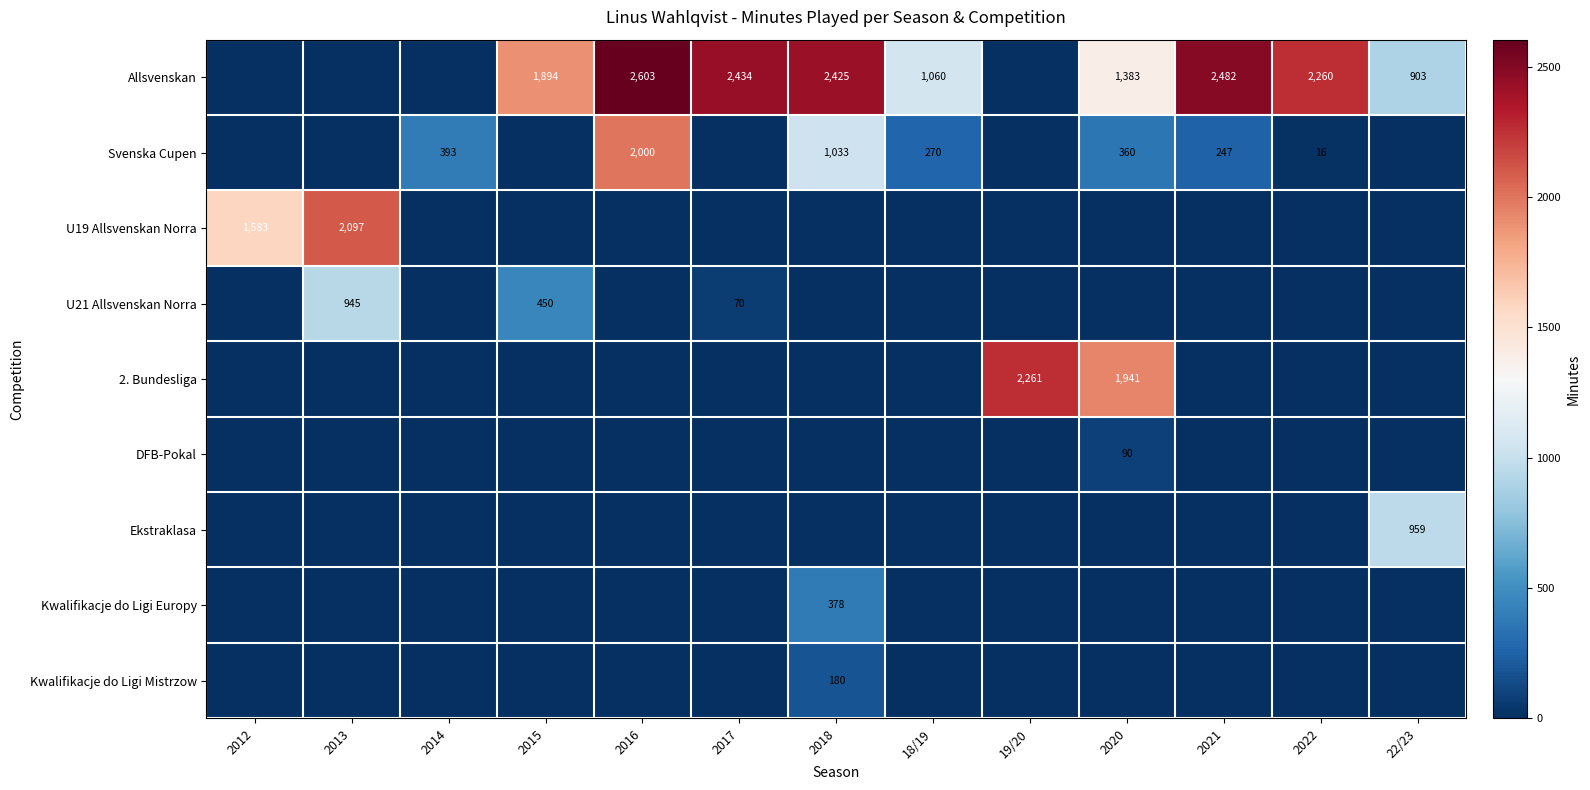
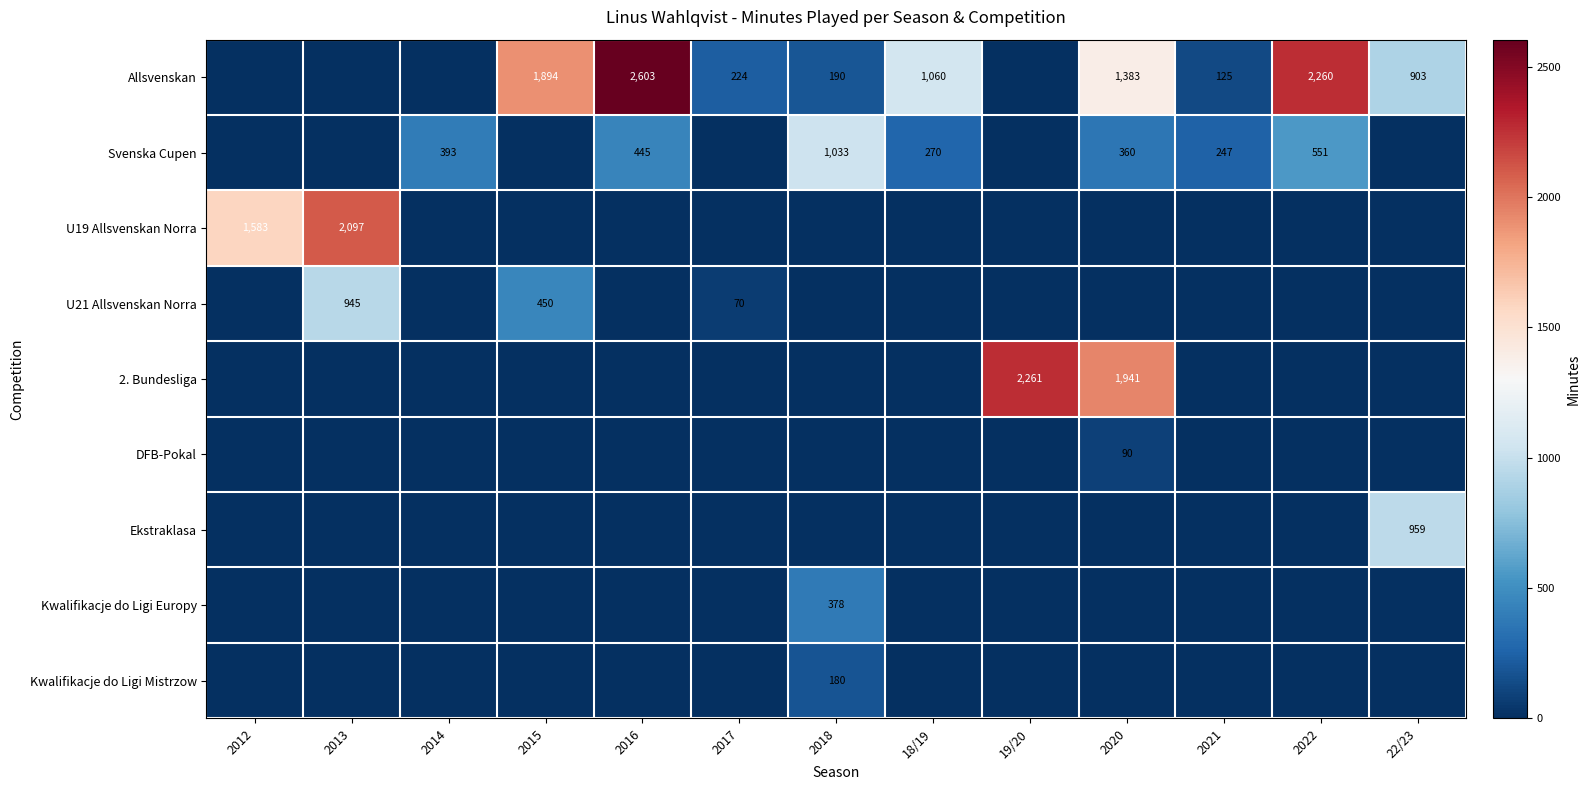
  {
    "Allsvenskan": {
      "2015": "1,894",
      "2016": "2,603",
-     "2017": "2,434",
-     "2018": "2,425",
+     "2017": "224",
+     "2018": "190",
      "18/19": "1,060",
      "2020": "1,383",
-     "2021": "2,482",
+     "2021": "125",
      "2022": "2,260",
      "22/23": "903"
    },
    "Svenska Cupen": {
      "2014": "393",
-     "2016": "2,000",
+     "2016": "445",
      "2018": "1,033",
      "18/19": "270",
      "2020": "360",
      "2021": "247",
-     "2022": "16"
+     "2022": "551"
    },
    "U19 Allsvenskan Norra": {
      "2012": "1,583",
      "2013": "2,097"
    },
    "U21 Allsvenskan Norra": {
      "2013": "945",
      "2015": "450",
      "2017": "70"
    },
    "2. Bundesliga": {
      "19/20": "2,261",
      "2020": "1,941"
    },
    "DFB-Pokal": {
      "2020": "90"
    },
    "Ekstraklasa": {
      "22/23": "959"
    },
    "Kwalifikacje do Ligi Europy": {
      "2018": "378"
    },
    "Kwalifikacje do Ligi Mistrzow": {
      "2018": "180"
    }
  }
